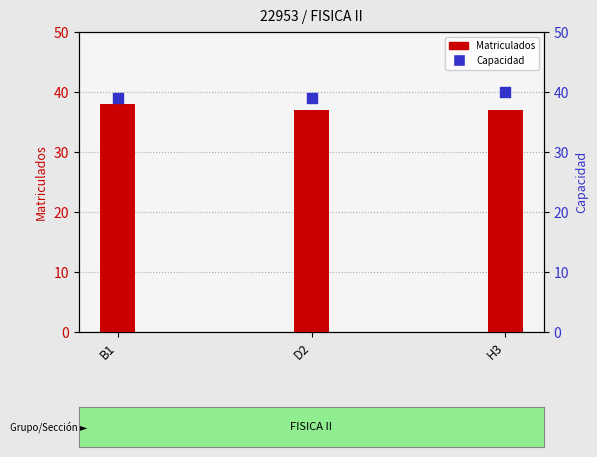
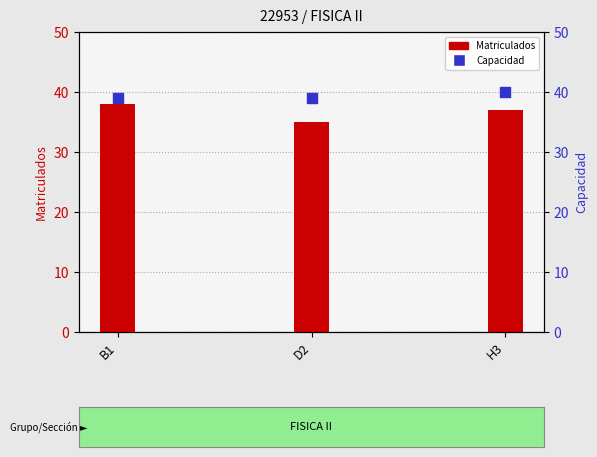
  {
    "Matriculados": {
      "B1": 38,
-     "D2": 37,
+     "D2": 35,
      "H3": 37
    }
  }
